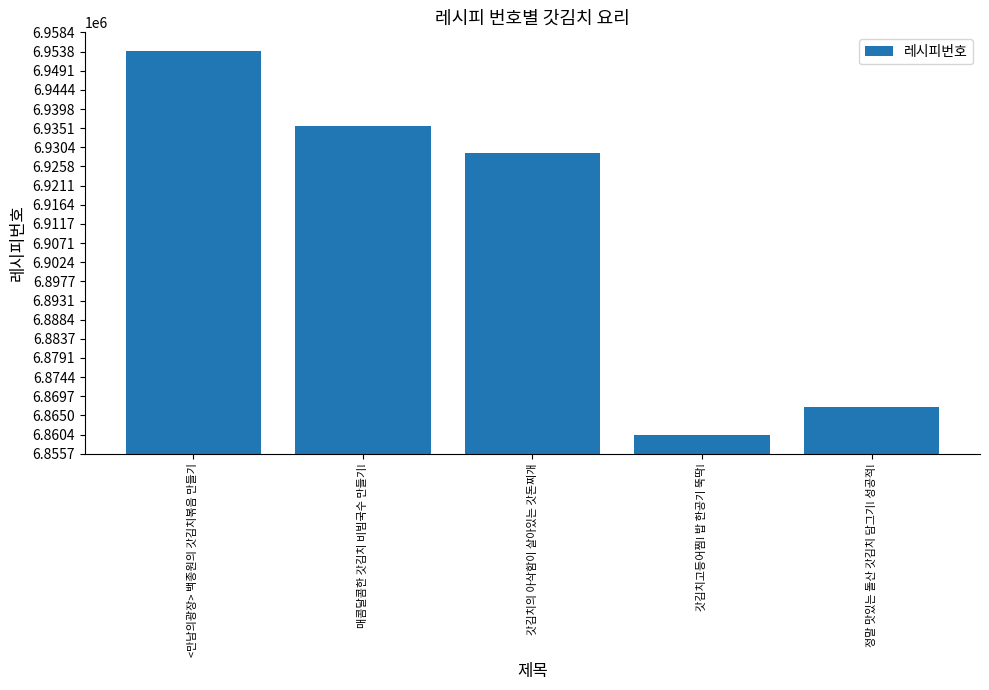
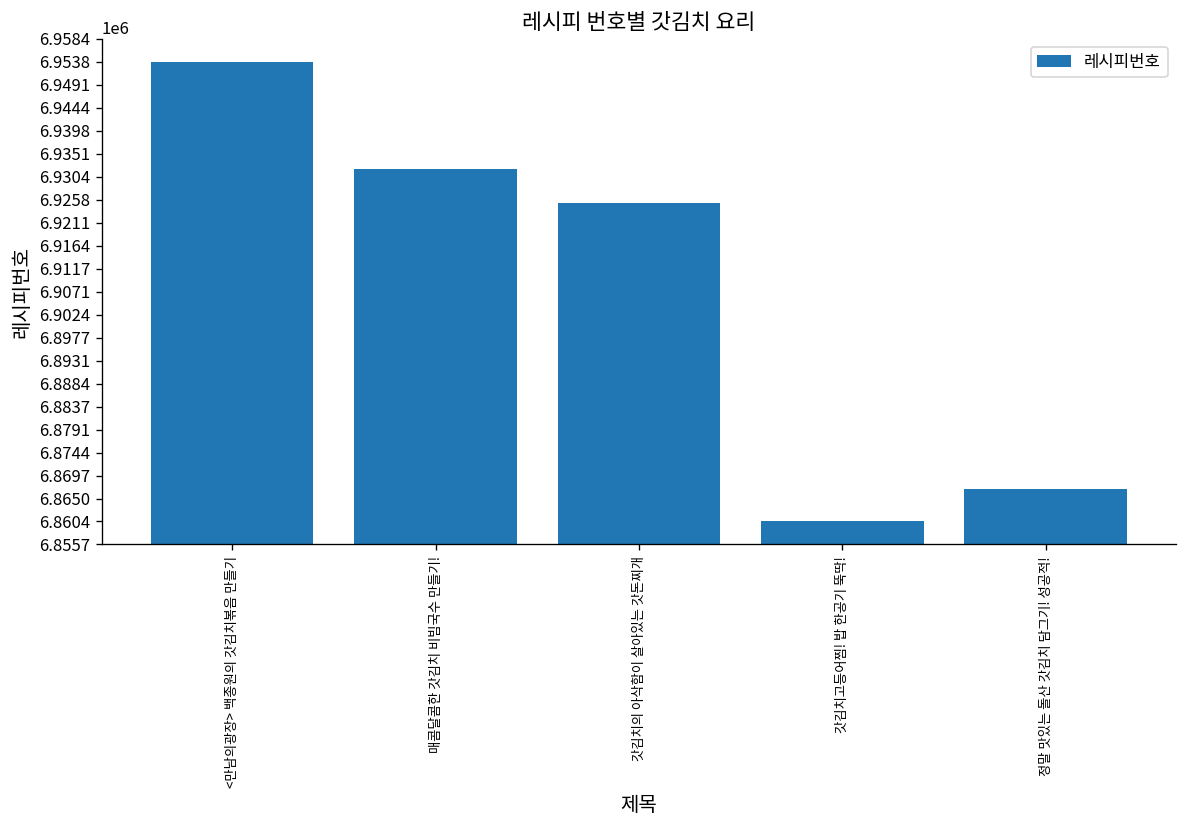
  {
    "<만남의광장> 백종원의 갓김치볶음 만들기": 6954000,
-   "매콤달콤한 갓김치 비빔국수 만들기!": 6936000,
-   "갓김치의 아삭함이 살아있는 갓돈찌개": 6929000,
+   "매콤달콤한 갓김치 비빔국수 만들기!": 6932000,
+   "갓김치의 아삭함이 살아있는 갓돈찌개": 6925000,
    "갓김치고등어찜! 밥 한공기 뚝딱!": 6860000,
    "정말 맛있는 돌산 갓김치 담그기! 성공적!": 6867000
  }
